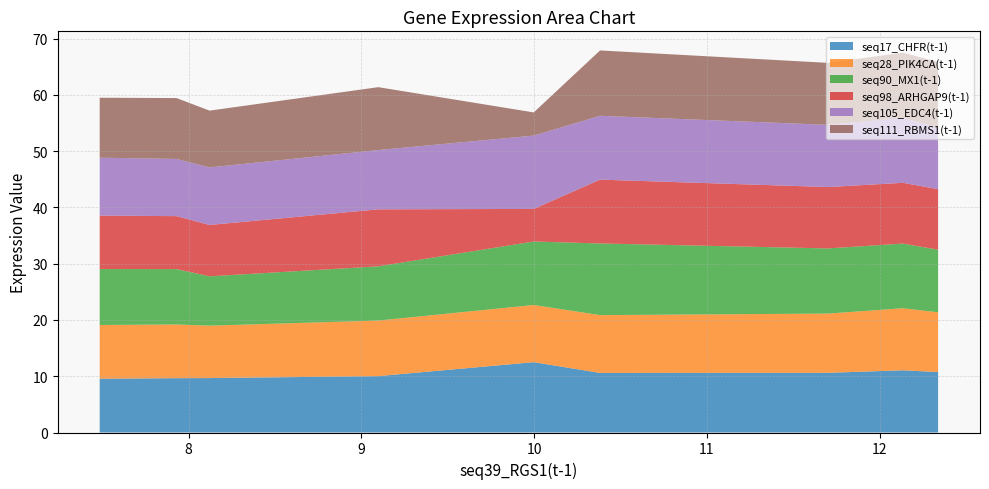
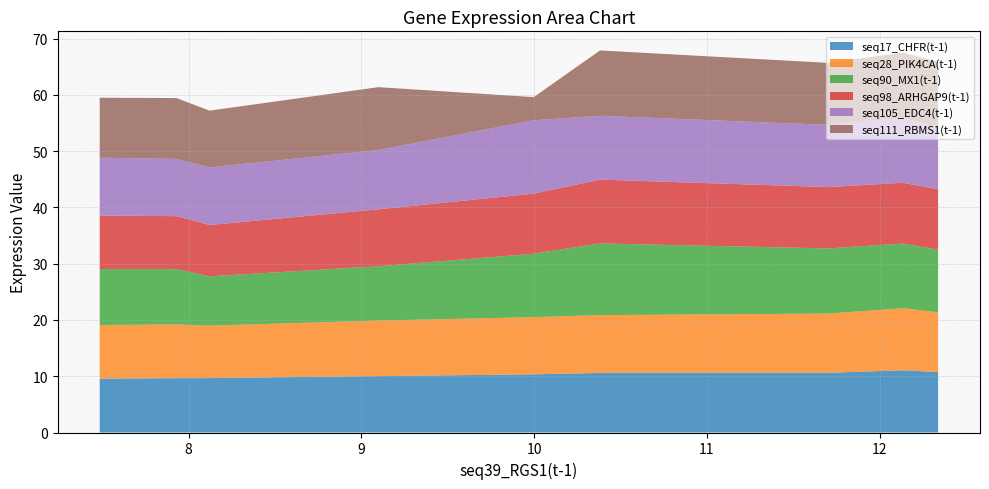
  {
    "seq17_CHFR(t-1)": {
-     "10": 12
+     "10": 10
    },
    "seq28_PIK4CA(t-1)": {
      "10": 10
    },
    "seq90_MX1(t-1)": {
      "10": 11
    },
    "seq98_ARHGAP9(t-1)": {
-     "10": 6
+     "10": 11
    },
    "seq105_EDC4(t-1)": {
      "10": 13
    },
    "seq111_RBMS1(t-1)": {
      "10": 4
    }
  }
